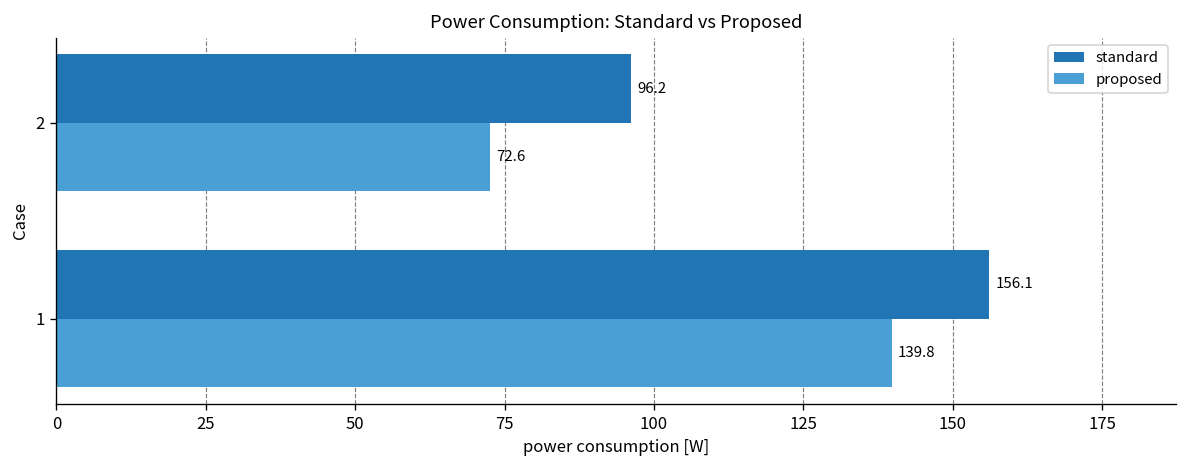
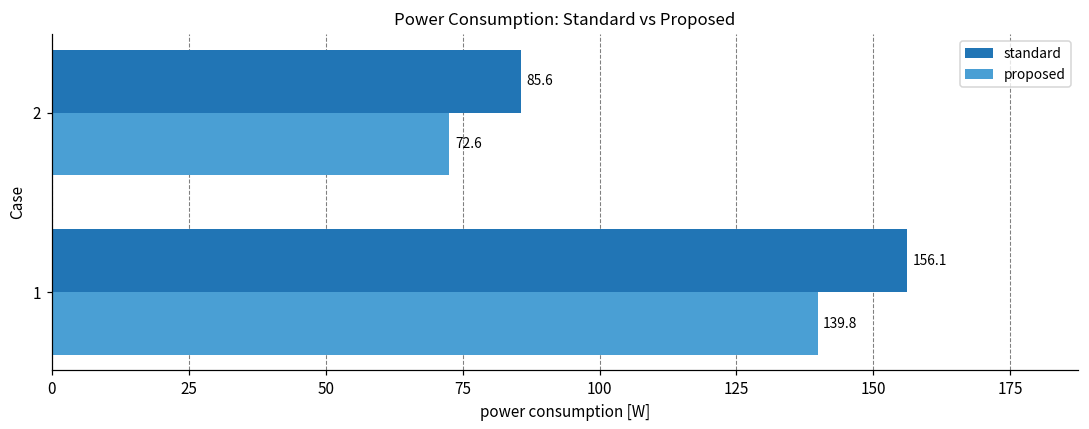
  {
    "standard": {
-     "2": 96.2,
+     "2": 85.6,
      "1": 156.1
    },
    "proposed": {
      "2": 72.6,
      "1": 139.8
    }
  }
